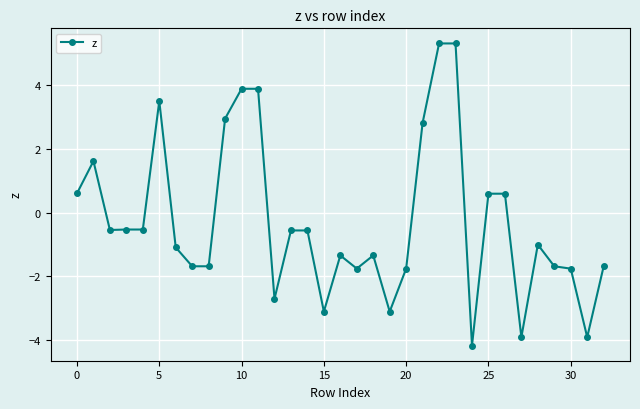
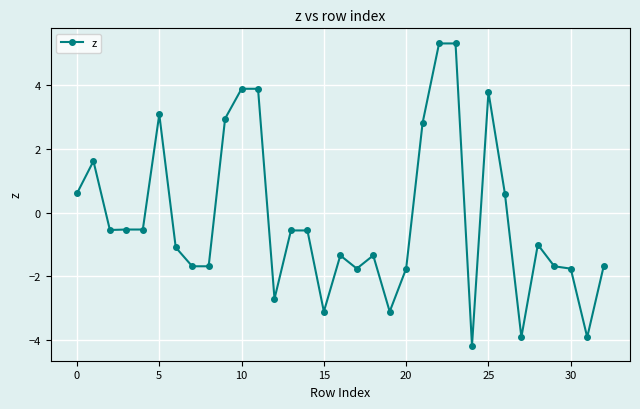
  {
    "0": 0.6,
-   "5": 3.5,
+   "5": 3.1,
    "10": 3.9,
    "15": -3.1,
    "20": -1.8,
-   "25": 0.6,
+   "25": 3.8,
    "30": -1.8
  }
